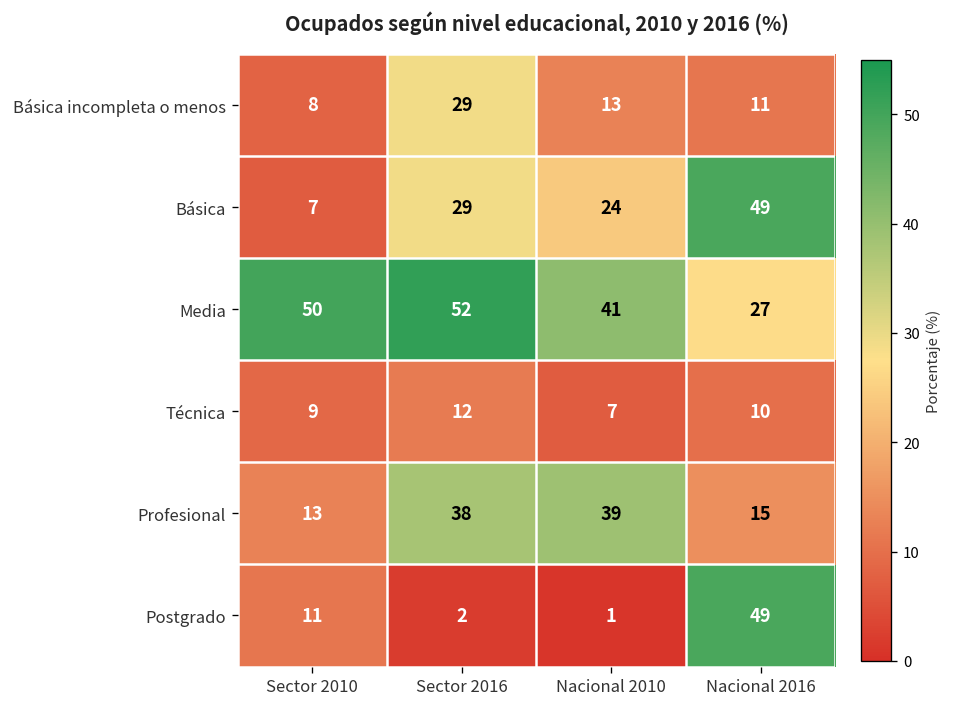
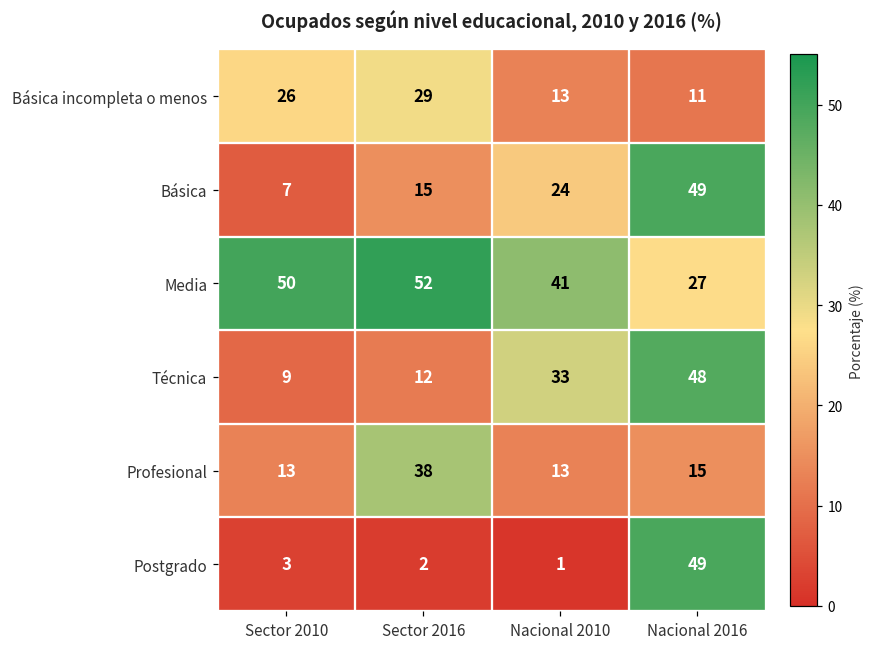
  {
    "Básica incompleta o menos": {
-     "Sector 2010": 8,
+     "Sector 2010": 26,
      "Sector 2016": 29,
      "Nacional 2010": 13,
      "Nacional 2016": 11
    },
    "Básica": {
      "Sector 2010": 7,
-     "Sector 2016": 29,
+     "Sector 2016": 15,
      "Nacional 2010": 24,
      "Nacional 2016": 49
    },
    "Media": {
      "Sector 2010": 50,
      "Sector 2016": 52,
      "Nacional 2010": 41,
      "Nacional 2016": 27
    },
    "Técnica": {
      "Sector 2010": 9,
      "Sector 2016": 12,
-     "Nacional 2010": 7,
-     "Nacional 2016": 10
+     "Nacional 2010": 33,
+     "Nacional 2016": 48
    },
    "Profesional": {
      "Sector 2010": 13,
      "Sector 2016": 38,
-     "Nacional 2010": 39,
+     "Nacional 2010": 13,
      "Nacional 2016": 15
    },
    "Postgrado": {
-     "Sector 2010": 11,
+     "Sector 2010": 3,
      "Sector 2016": 2,
      "Nacional 2010": 1,
      "Nacional 2016": 49
    }
  }
